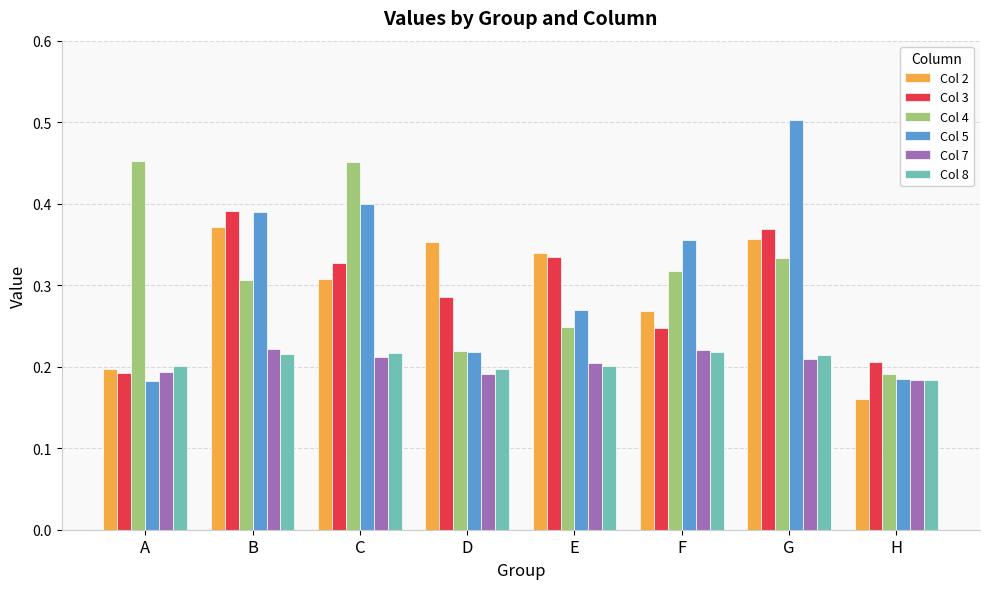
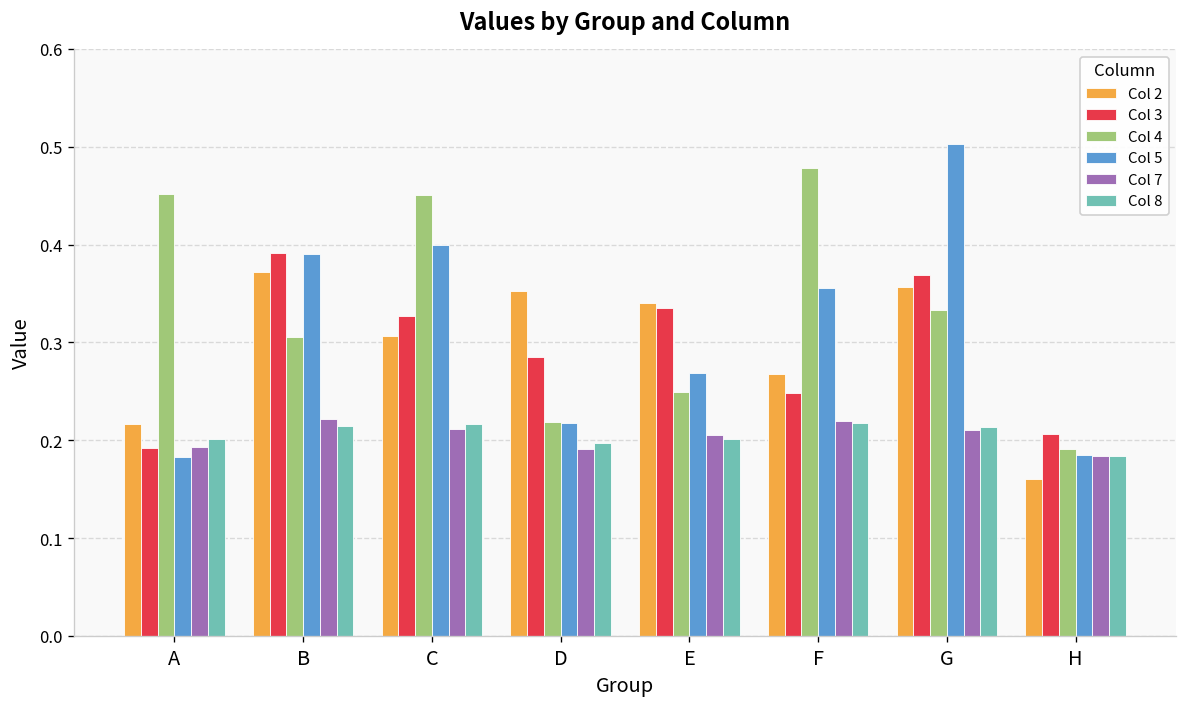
  {
    "Col 2": {
-     "A": 0.20,
+     "A": 0.22,
      "B": 0.37,
      "C": 0.31,
      "D": 0.35,
      "E": 0.34,
      "F": 0.27,
      "G": 0.36,
      "H": 0.16
    },
    "Col 3": {
      "A": 0.19,
      "B": 0.39,
      "C": 0.33,
      "D": 0.29,
      "E": 0.34,
      "F": 0.25,
      "G": 0.37,
      "H": 0.21
    },
    "Col 4": {
      "A": 0.45,
      "B": 0.31,
      "C": 0.45,
      "D": 0.22,
      "E": 0.25,
-     "F": 0.32,
+     "F": 0.48,
      "G": 0.33,
      "H": 0.19
    },
    "Col 7": {
      "A": 0.19,
      "B": 0.22,
      "C": 0.21,
      "D": 0.19,
      "E": 0.21,
      "F": 0.22,
      "G": 0.21,
      "H": 0.18
    }
  }
